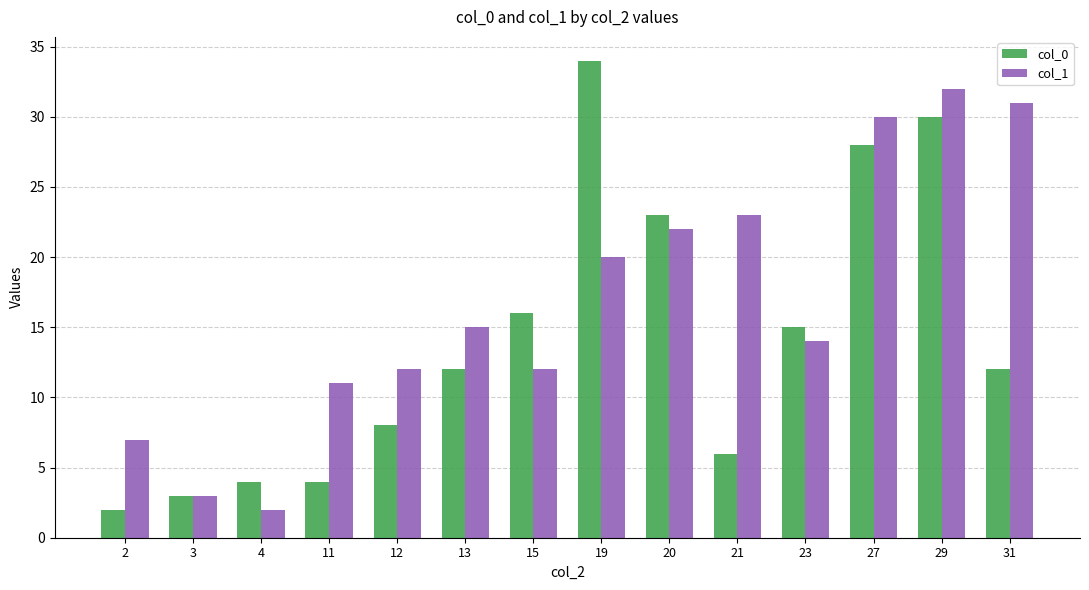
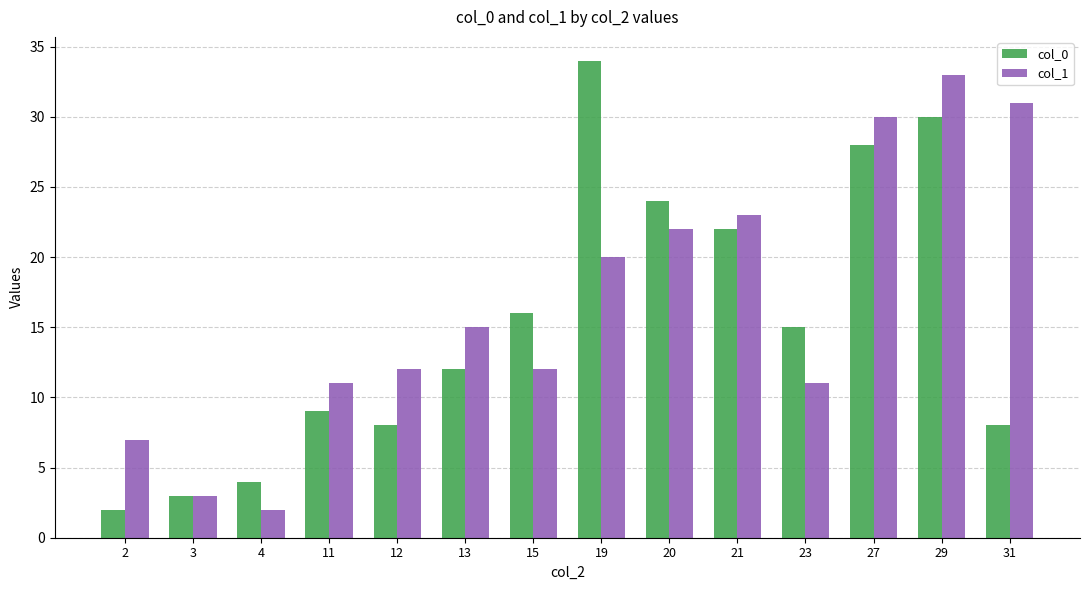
  {
    "col_0": {
      "2": 2,
      "3": 3,
      "4": 4,
-     "11": 4,
+     "11": 9,
      "12": 8,
      "13": 12,
      "15": 16,
      "19": 34,
-     "20": 23,
-     "21": 6,
+     "20": 24,
+     "21": 22,
      "23": 15,
      "27": 28,
      "29": 30,
-     "31": 12
+     "31": 8
    },
    "col_1": {
      "2": 7,
      "3": 3,
      "4": 2,
      "11": 11,
      "12": 12,
      "13": 15,
      "15": 12,
      "19": 20,
      "20": 22,
      "21": 23,
-     "23": 14,
+     "23": 11,
      "27": 30,
-     "29": 32,
+     "29": 33,
      "31": 31
    }
  }
